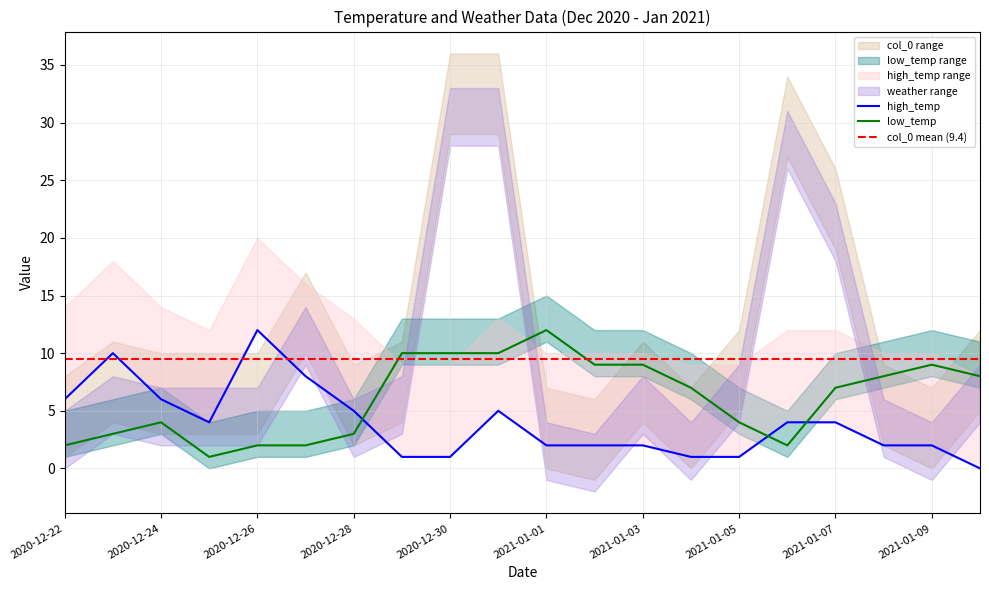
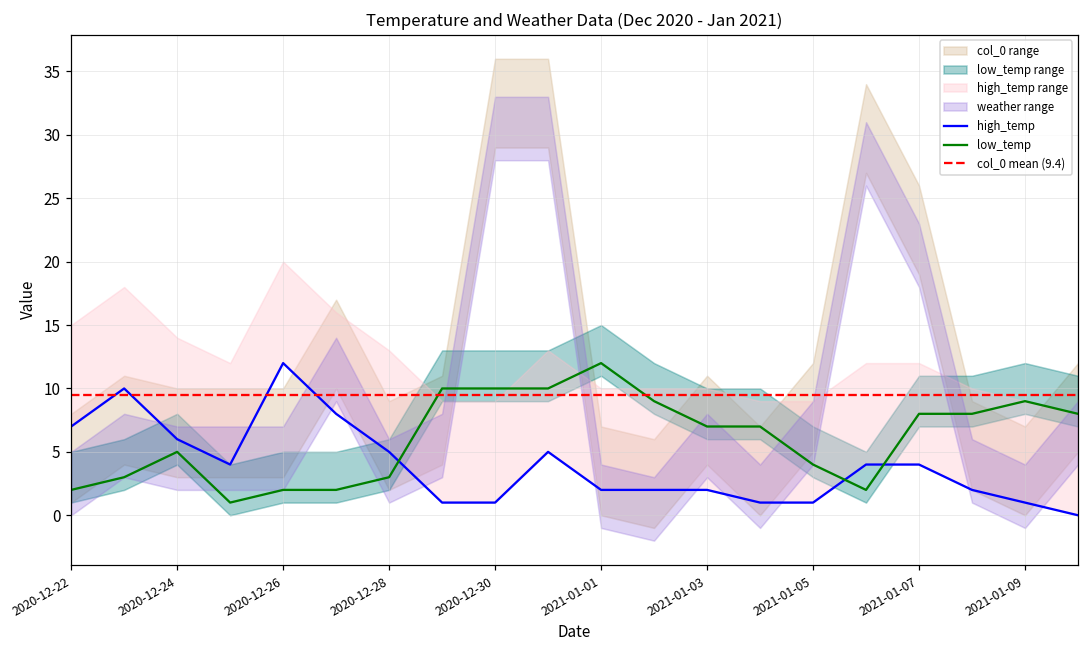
  {
    "high_temp": {
-     "2020-12-22": 6,
+     "2020-12-22": 7,
      "2020-12-24": 6,
      "2020-12-26": 12,
      "2020-12-28": 5,
      "2020-12-30": 1,
      "2021-01-01": 2,
      "2021-01-03": 2,
      "2021-01-05": 1,
      "2021-01-07": 4,
-     "2021-01-09": 2
+     "2021-01-09": 1
    },
    "low_temp": {
      "2020-12-22": 2,
-     "2020-12-24": 4,
+     "2020-12-24": 5,
      "2020-12-26": 2,
      "2020-12-28": 3,
      "2020-12-30": 10,
      "2021-01-01": 12,
-     "2021-01-03": 9,
+     "2021-01-03": 7,
      "2021-01-05": 4,
-     "2021-01-07": 7
+     "2021-01-07": 8
    },
    "low_temp range": {
      "2020-12-30": 4
    }
  }
